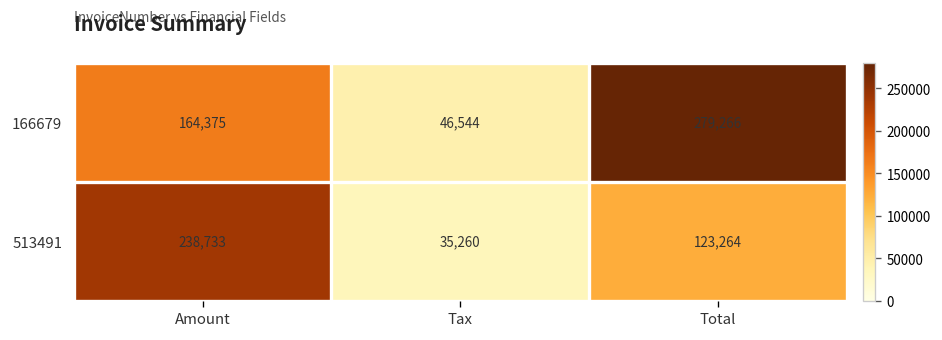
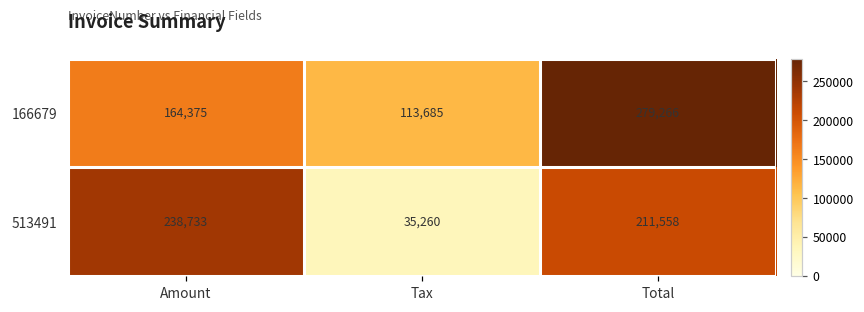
  {
    "166679": {
      "Amount": "164,375",
-     "Tax": "46,544",
+     "Tax": "113,685",
      "Total": "279,266"
    },
    "513491": {
      "Amount": "238,733",
      "Tax": "35,260",
-     "Total": "123,264"
+     "Total": "211,558"
    }
  }
